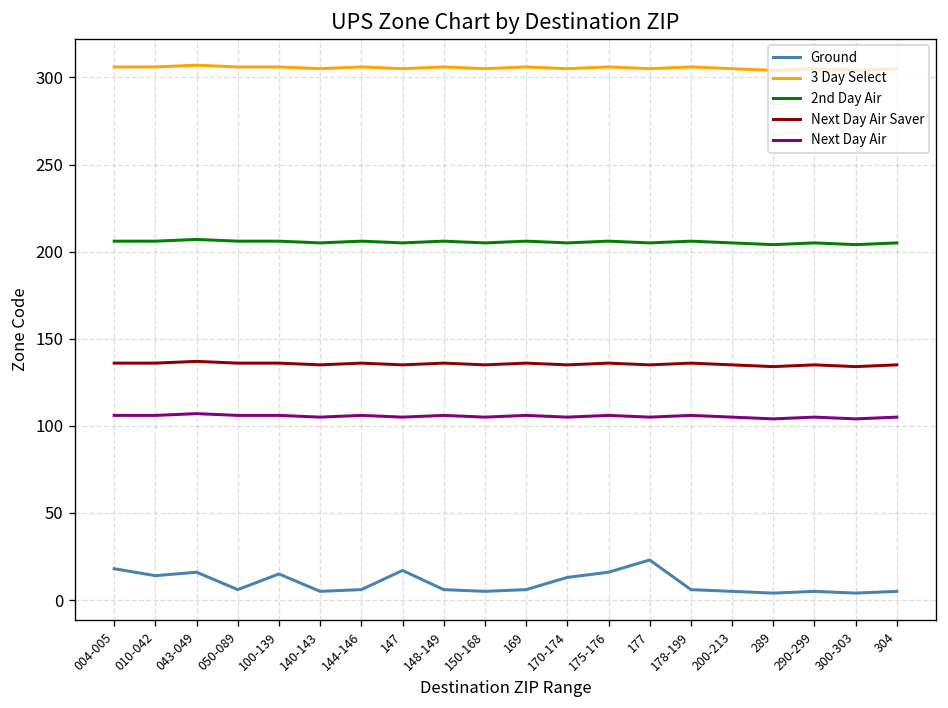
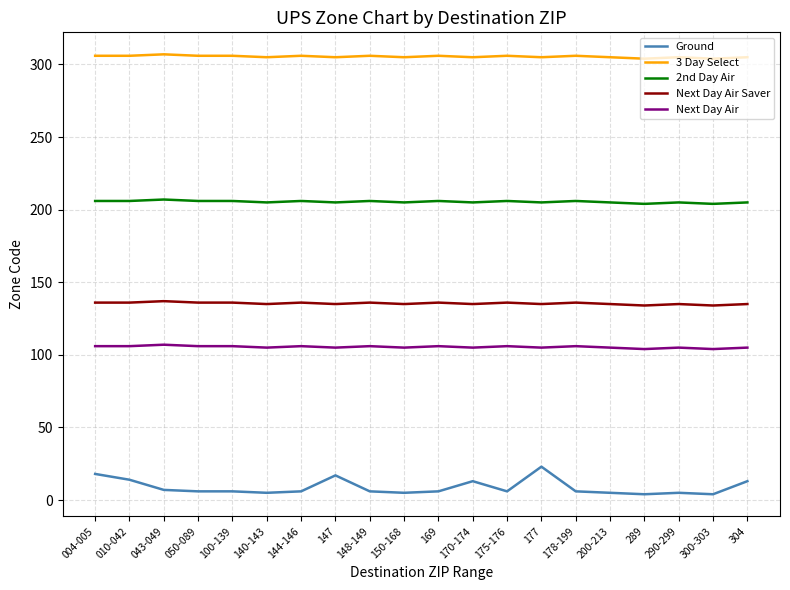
  {
    "Ground": {
      "004-005": 18,
      "010-042": 14,
-     "043-049": 16,
+     "043-049": 7,
      "050-089": 6,
-     "100-139": 15,
+     "100-139": 6,
      "140-143": 5,
      "144-146": 6,
      "147": 17,
      "148-149": 6,
      "150-168": 5,
      "169": 6,
      "170-174": 13,
-     "175-176": 16,
+     "175-176": 6,
      "177": 23,
      "178-199": 6,
      "200-213": 5,
      "289": 4,
      "290-299": 5,
      "300-303": 4,
-     "304": 5
+     "304": 13
    },
    "3 Day Select": {
      "004-005": 306,
      "010-042": 306,
      "043-049": 307,
      "050-089": 306,
      "100-139": 306,
      "140-143": 305,
      "144-146": 306,
      "147": 305,
      "148-149": 306,
      "150-168": 305,
      "169": 306,
      "170-174": 305,
      "175-176": 306,
      "177": 305,
      "178-199": 306,
      "200-213": 305
    },
    "2nd Day Air": {
      "004-005": 206,
      "010-042": 206,
      "043-049": 207,
      "050-089": 206,
      "100-139": 206,
      "140-143": 205,
      "144-146": 206,
      "147": 205,
      "148-149": 206,
      "150-168": 205,
      "169": 206,
      "170-174": 205,
      "175-176": 206,
      "177": 205,
      "178-199": 206,
      "200-213": 205,
      "289": 204,
      "290-299": 205,
      "300-303": 204,
      "304": 205
    },
    "Next Day Air Saver": {
      "004-005": 136,
      "010-042": 136,
      "043-049": 137,
      "050-089": 136,
      "100-139": 136,
      "140-143": 135,
      "144-146": 136,
      "147": 135,
      "148-149": 136,
      "150-168": 135,
      "169": 136,
      "170-174": 135,
      "175-176": 136,
      "177": 135,
      "178-199": 136,
      "200-213": 135,
      "289": 134,
      "290-299": 135,
      "300-303": 134,
      "304": 135
    },
    "Next Day Air": {
      "004-005": 106,
      "010-042": 106,
      "043-049": 107,
      "050-089": 106,
      "100-139": 106,
      "140-143": 105,
      "144-146": 106,
      "147": 105,
      "148-149": 106,
      "150-168": 105,
      "169": 106,
      "170-174": 105,
      "175-176": 106,
      "177": 105,
      "178-199": 106,
      "200-213": 105,
      "289": 104,
      "290-299": 105,
      "300-303": 104,
      "304": 105
    }
  }
